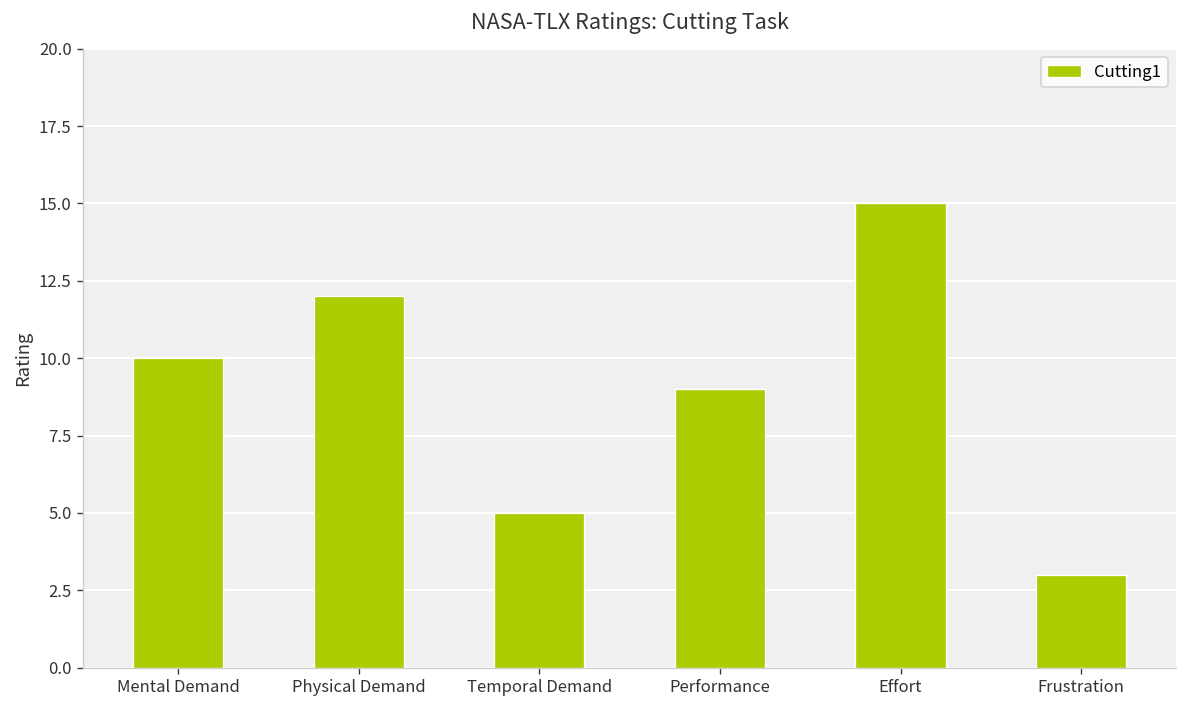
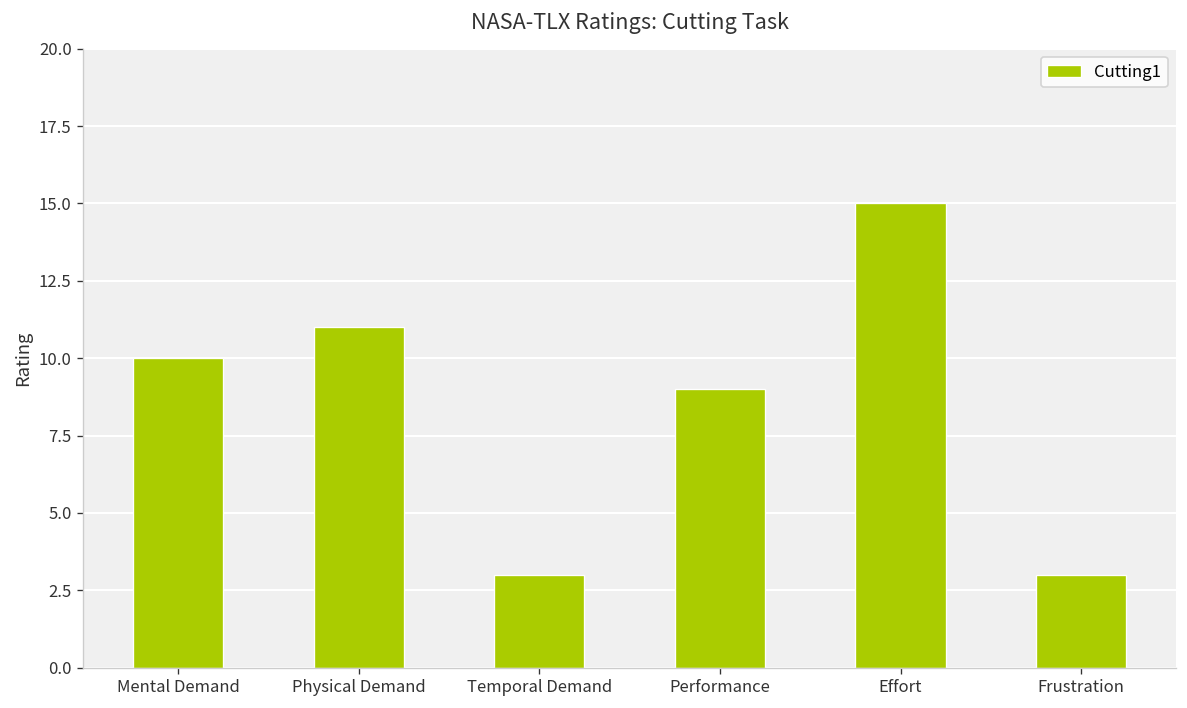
  {
    "Mental Demand": 10,
-   "Physical Demand": 12,
-   "Temporal Demand": 5,
+   "Physical Demand": 11,
+   "Temporal Demand": 3,
    "Performance": 9,
    "Effort": 15,
    "Frustration": 3
  }
